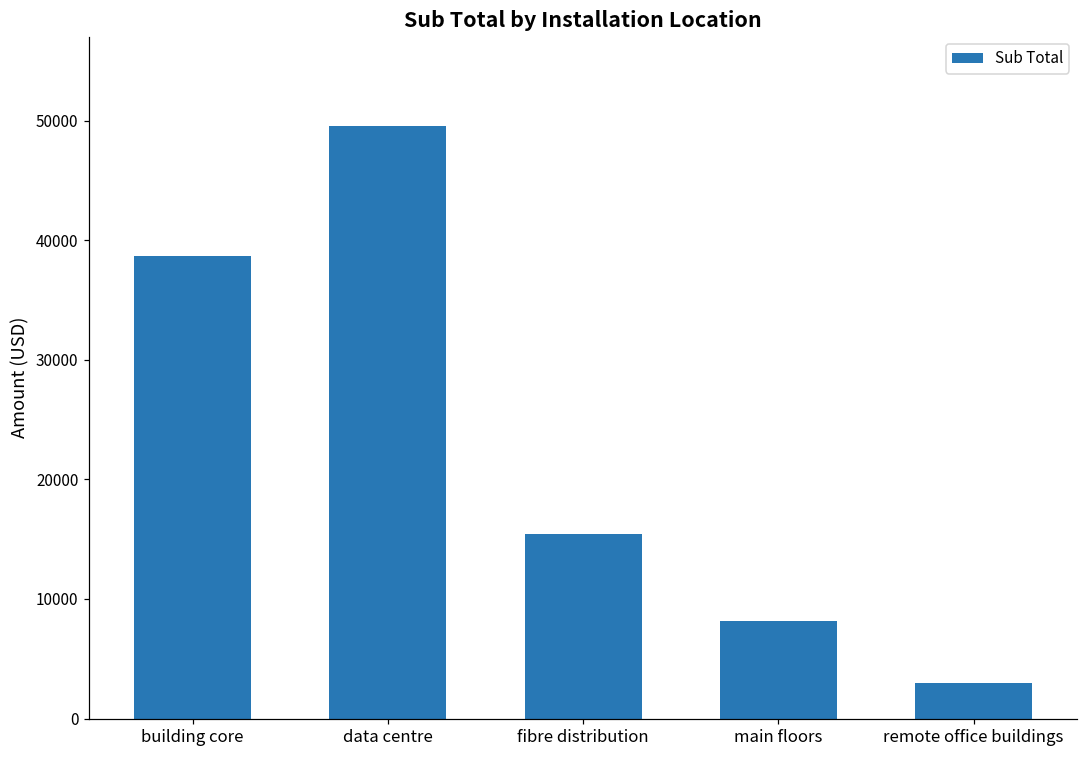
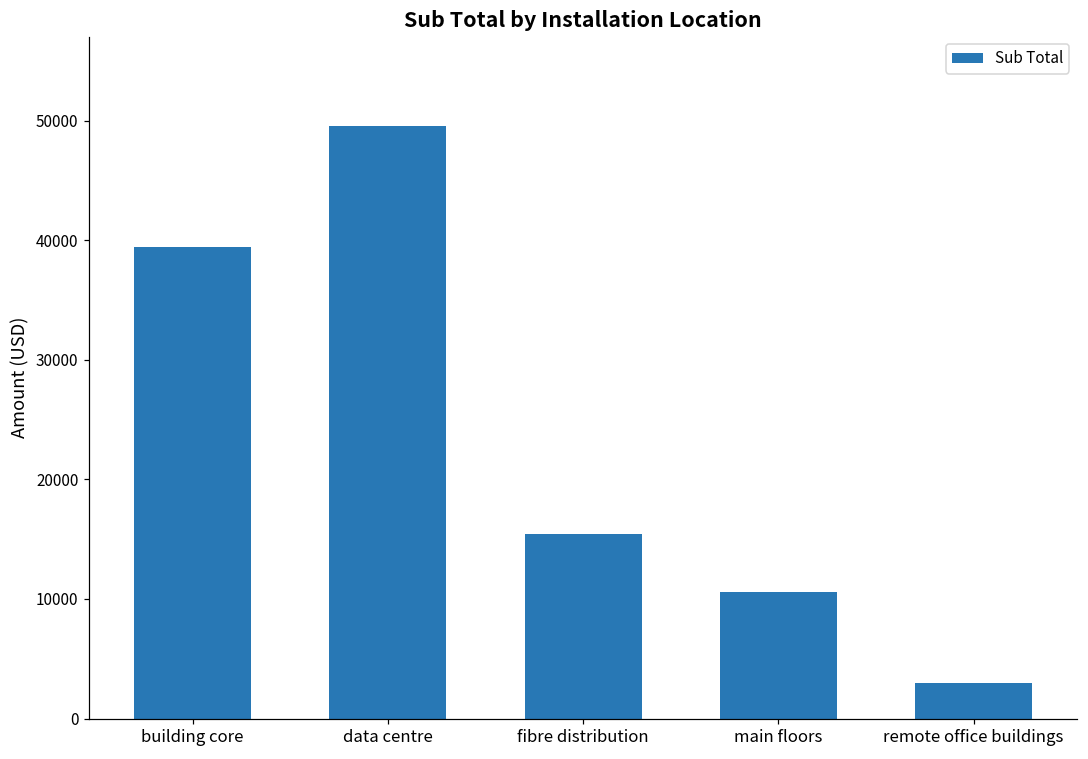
  {
-   "building core": 38700,
+   "building core": 39500,
    "data centre": 49600,
    "fibre distribution": 15400,
-   "main floors": 8100,
+   "main floors": 10600,
    "remote office buildings": 2900
  }
